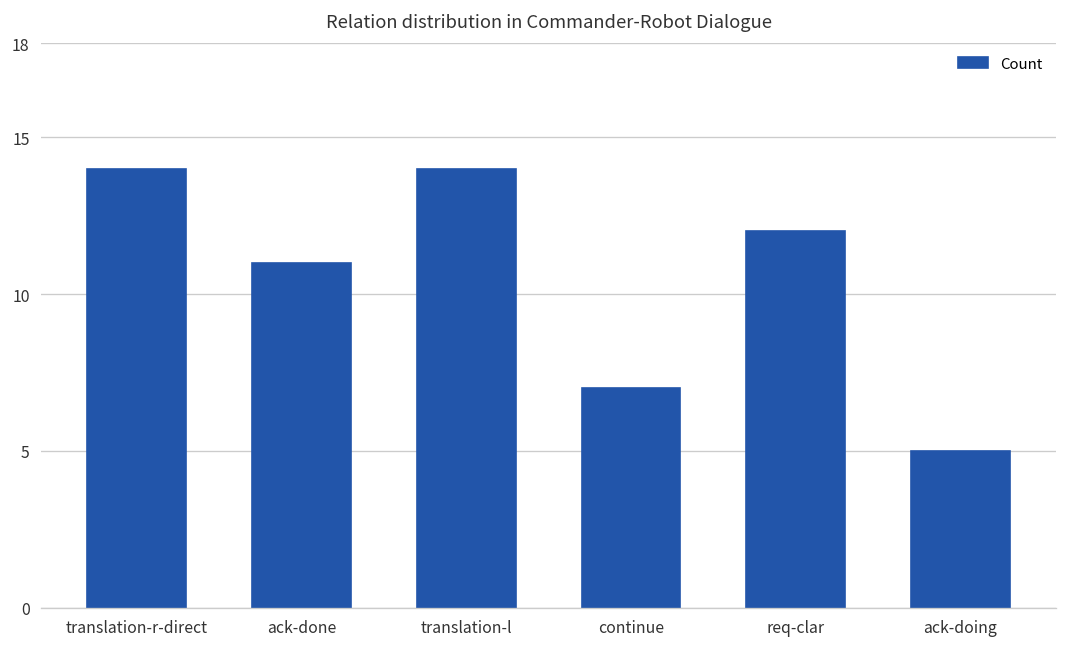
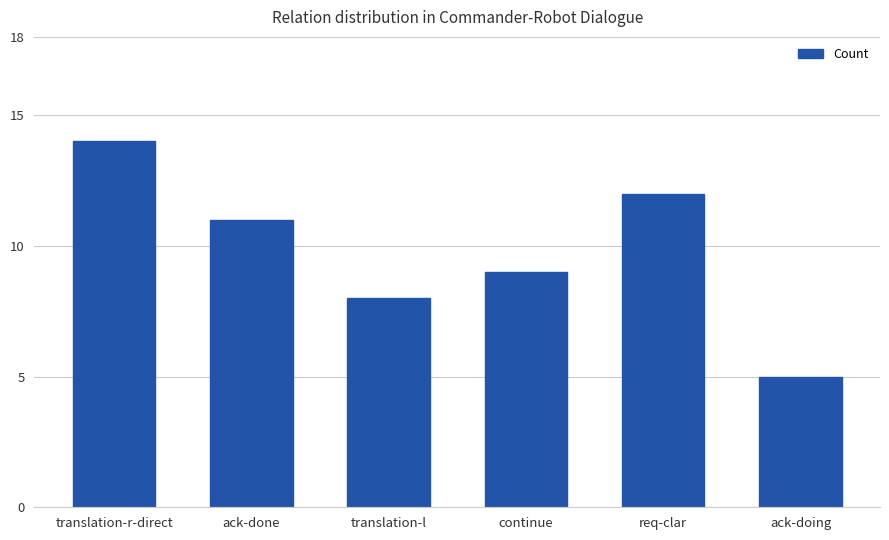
  {
    "translation-r-direct": 14,
    "ack-done": 11,
-   "translation-l": 14,
-   "continue": 7,
+   "translation-l": 8,
+   "continue": 9,
    "req-clar": 12,
    "ack-doing": 5
  }
